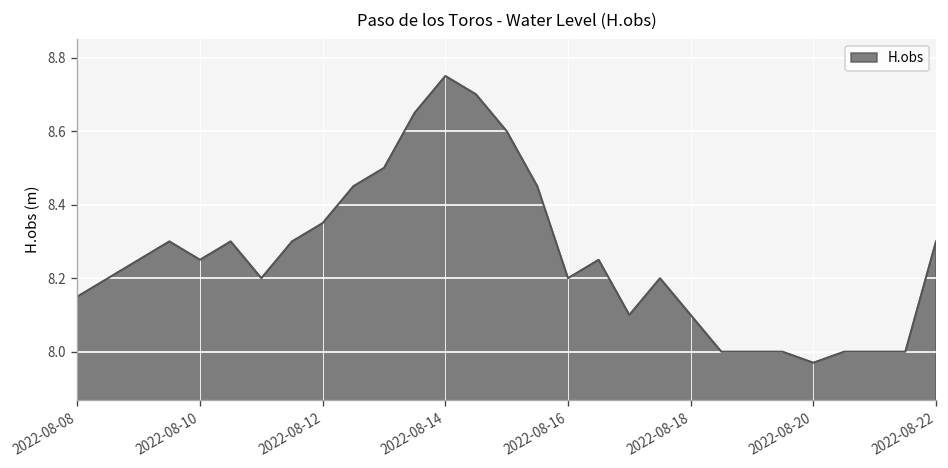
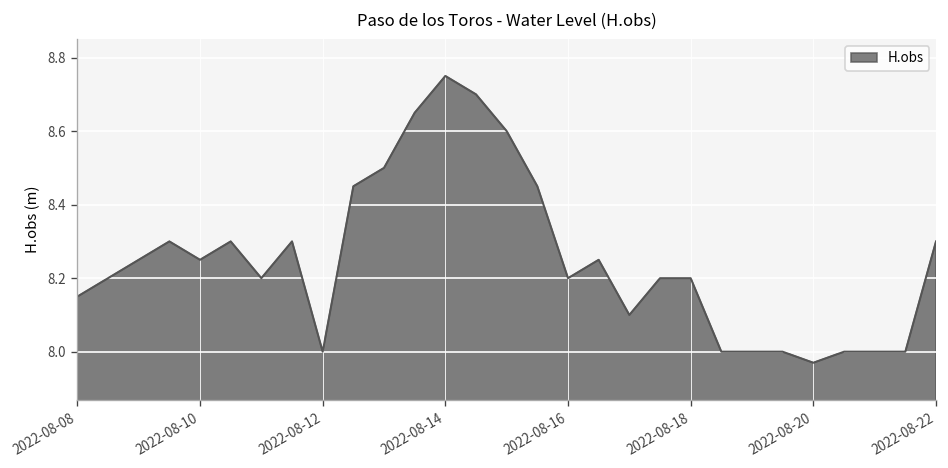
  {
    "2022-08-08": 8.15,
    "2022-08-10": 8.25,
-   "2022-08-12": 8.35,
+   "2022-08-12": 8.00,
    "2022-08-14": 8.75,
    "2022-08-16": 8.20,
-   "2022-08-18": 8.1,
+   "2022-08-18": 8.2,
    "2022-08-20": 7.97,
    "2022-08-22": 8.30
  }
